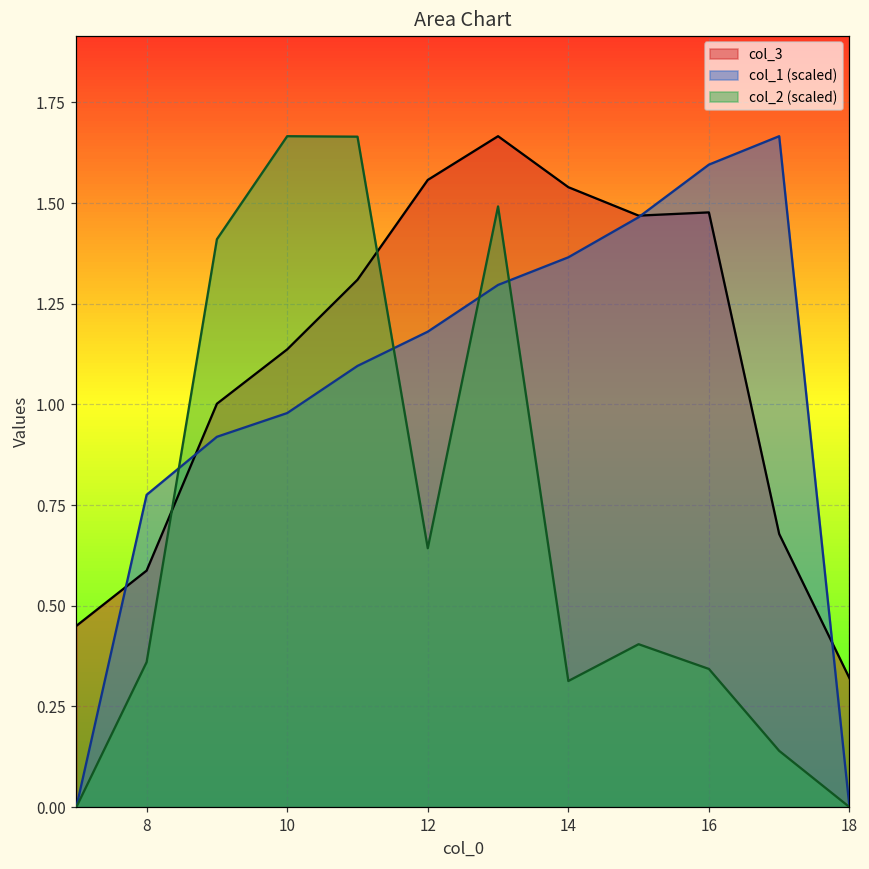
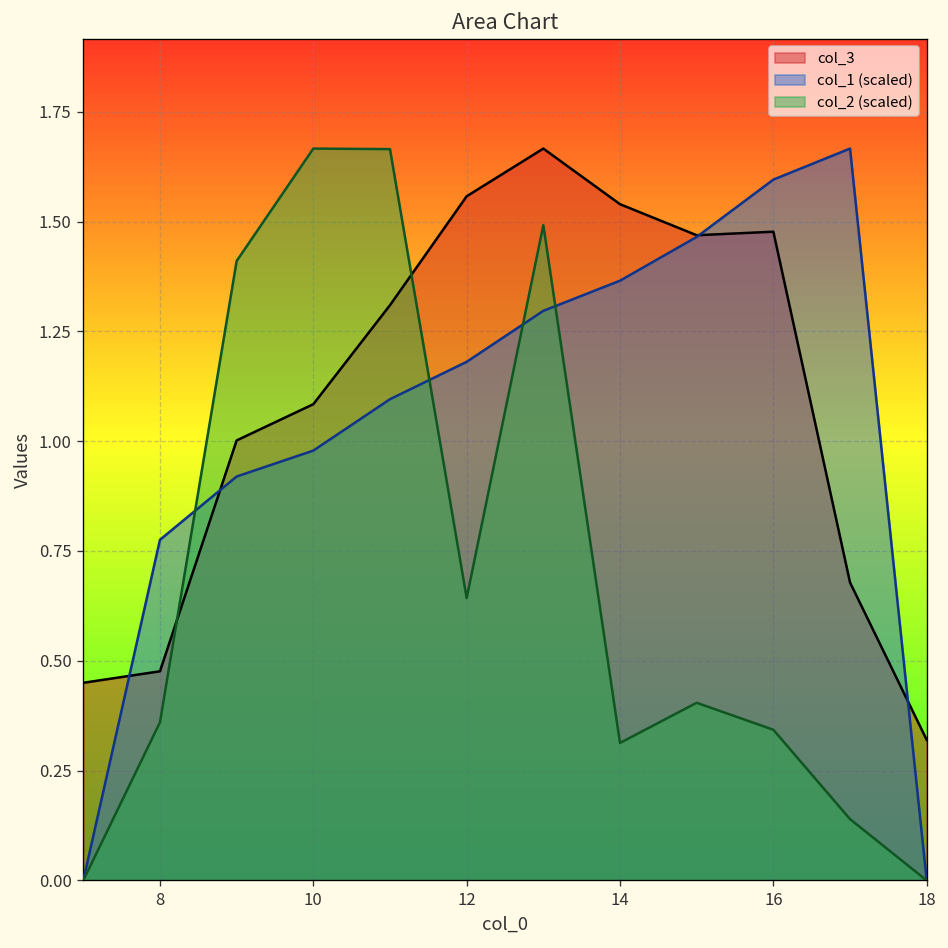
  {
    "col_3": {
-     "8": 0.59,
-     "10": 1.14,
+     "8": 0.48,
+     "10": 1.08,
      "12": 1.56,
      "14": 1.54,
      "16": 1.48,
      "18": 0.32
    }
  }
